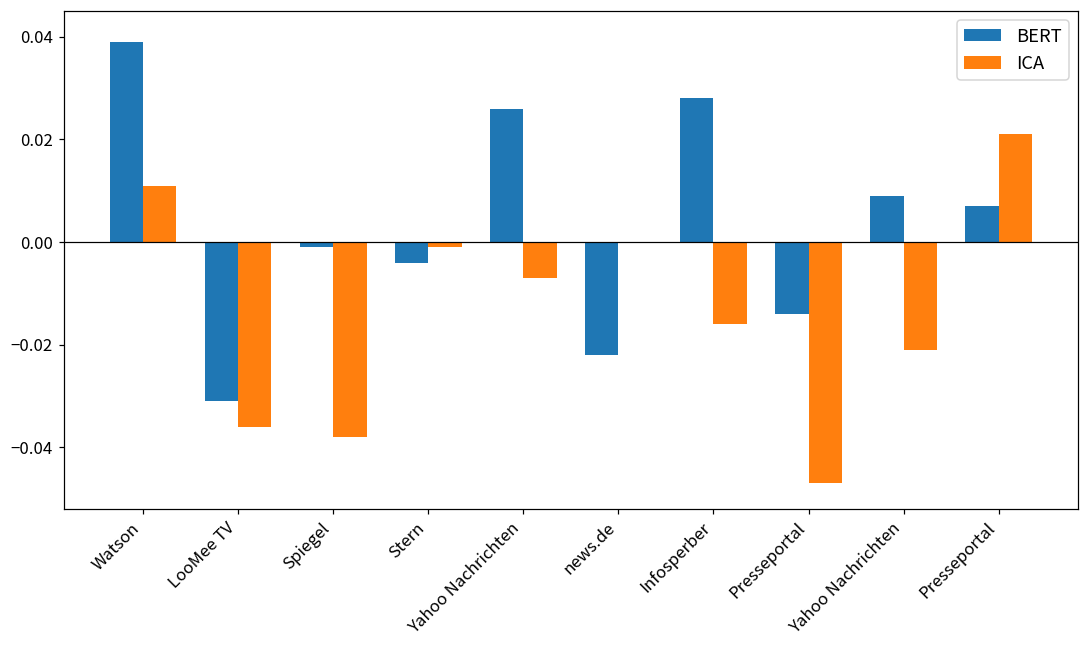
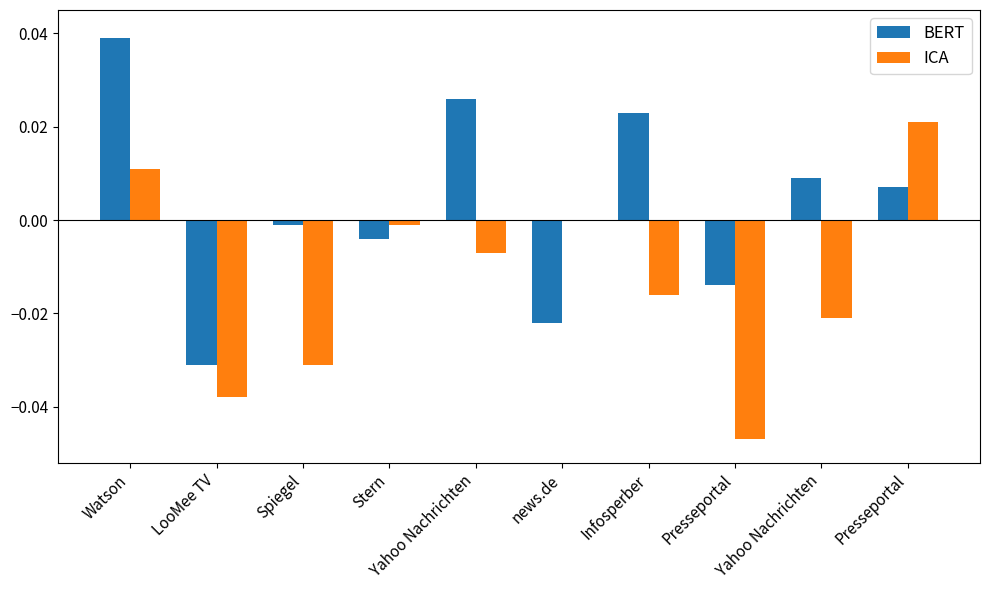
  {
    "BERT": {
      "Watson": 0.039,
      "LooMee TV": -0.031,
      "Spiegel": -0.001,
      "Stern": -0.004,
      "news.de": -0.022,
-     "Infosperber": 0.028
+     "Infosperber": 0.023
    },
    "ICA": {
      "Watson": 0.011,
-     "LooMee TV": -0.036,
-     "Spiegel": -0.038,
+     "LooMee TV": -0.038,
+     "Spiegel": -0.031,
      "Stern": -0.001,
      "news.de": 0.000,
      "Infosperber": -0.016
    }
  }
